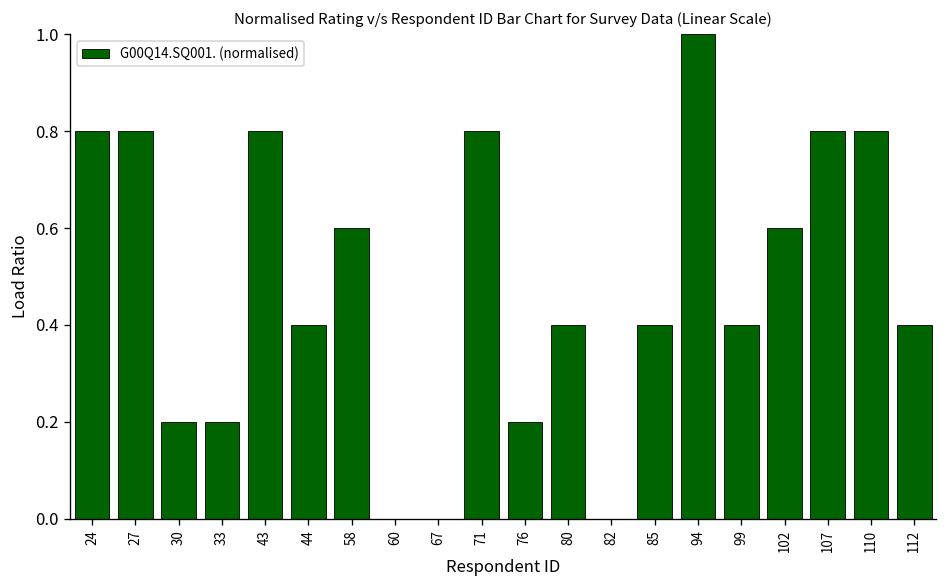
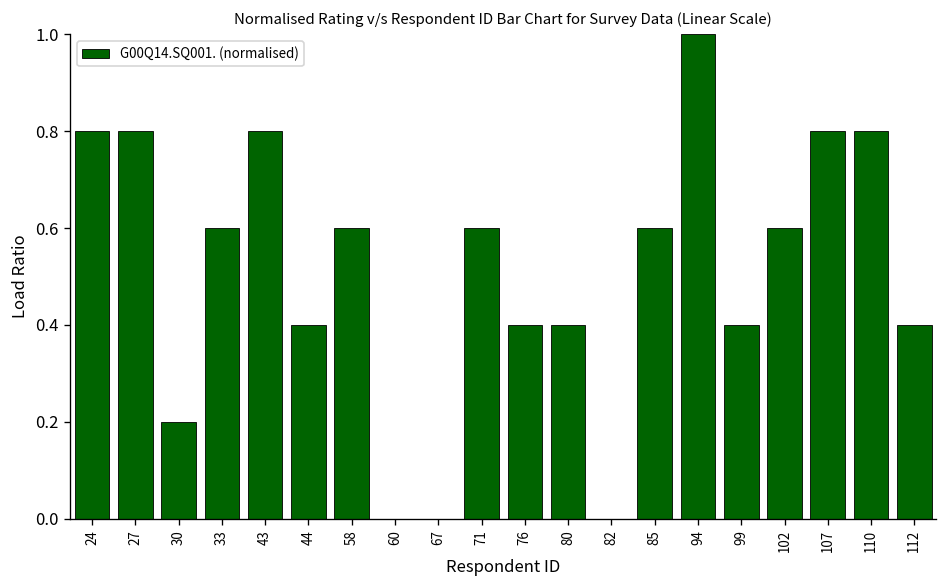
  {
    "24": 0.80,
    "27": 0.80,
    "30": 0.20,
-   "33": 0.20,
+   "33": 0.60,
    "43": 0.80,
    "44": 0.40,
    "58": 0.60,
    "60": 0.00,
    "67": 0.00,
-   "71": 0.80,
-   "76": 0.20,
+   "71": 0.60,
+   "76": 0.40,
    "80": 0.40,
    "82": 0.00,
-   "85": 0.40,
+   "85": 0.60,
    "94": 1.00,
    "99": 0.40,
    "102": 0.60,
    "107": 0.80,
    "110": 0.80,
    "112": 0.40
  }
